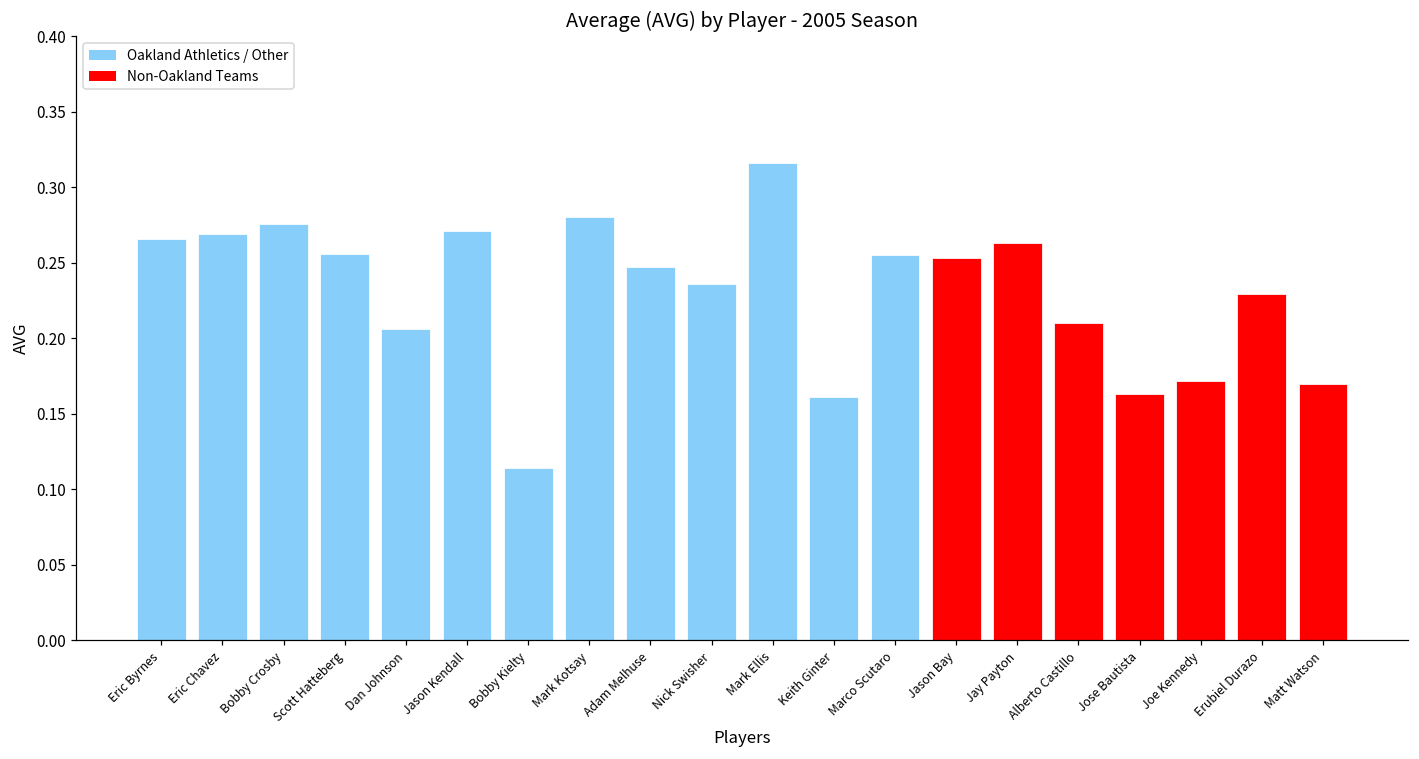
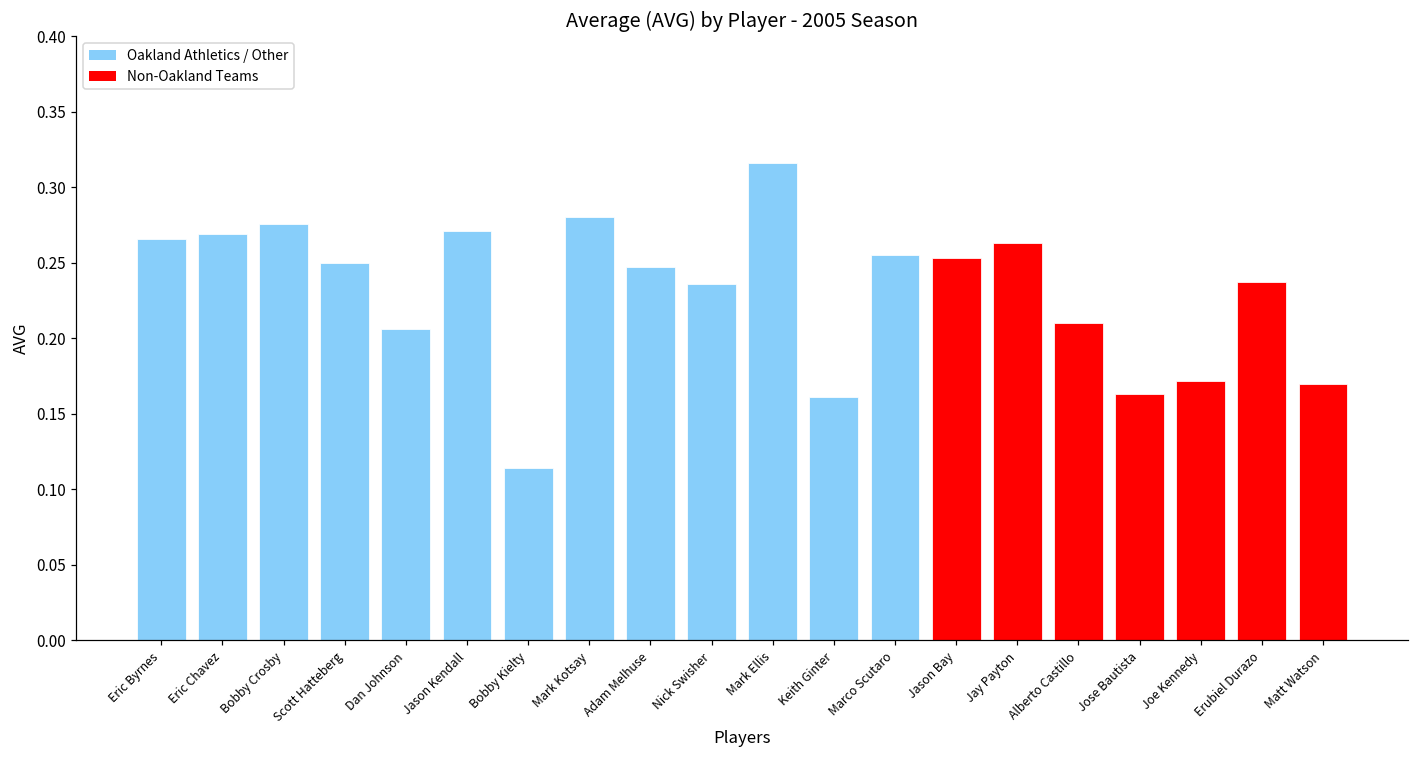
  {
    "Eric Byrnes": 0.266,
    "Eric Chavez": 0.269,
    "Bobby Crosby": 0.276,
-   "Scott Hatteberg": 0.256,
+   "Scott Hatteberg": 0.250,
    "Dan Johnson": 0.206,
    "Jason Kendall": 0.271,
    "Bobby Kielty": 0.114,
    "Mark Kotsay": 0.280,
    "Adam Melhuse": 0.247,
    "Nick Swisher": 0.236,
    "Mark Ellis": 0.316,
    "Keith Ginter": 0.161,
    "Marco Scutaro": 0.255,
    "Jason Bay": 0.253,
    "Jay Payton": 0.263,
    "Alberto Castillo": 0.210,
    "Jose Bautista": 0.163,
    "Joe Kennedy": 0.172,
-   "Erubiel Durazo": 0.229,
+   "Erubiel Durazo": 0.237,
    "Matt Watson": 0.170
  }
